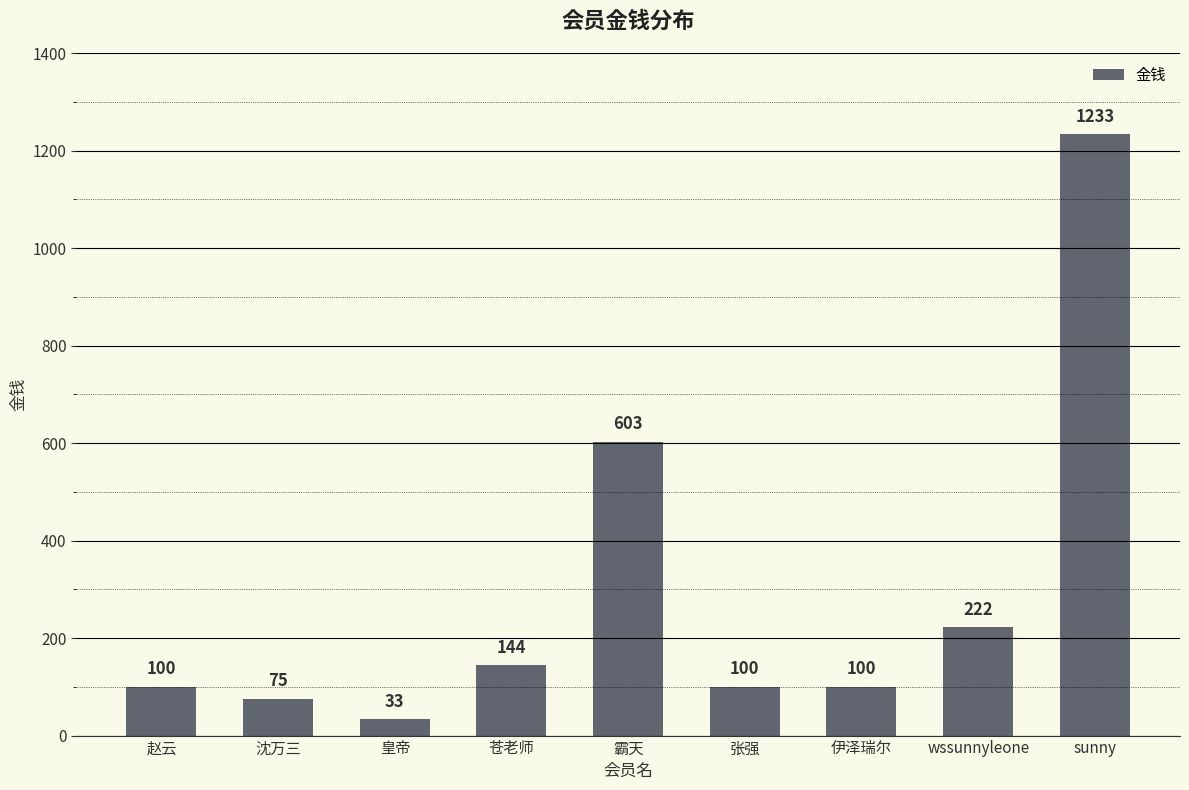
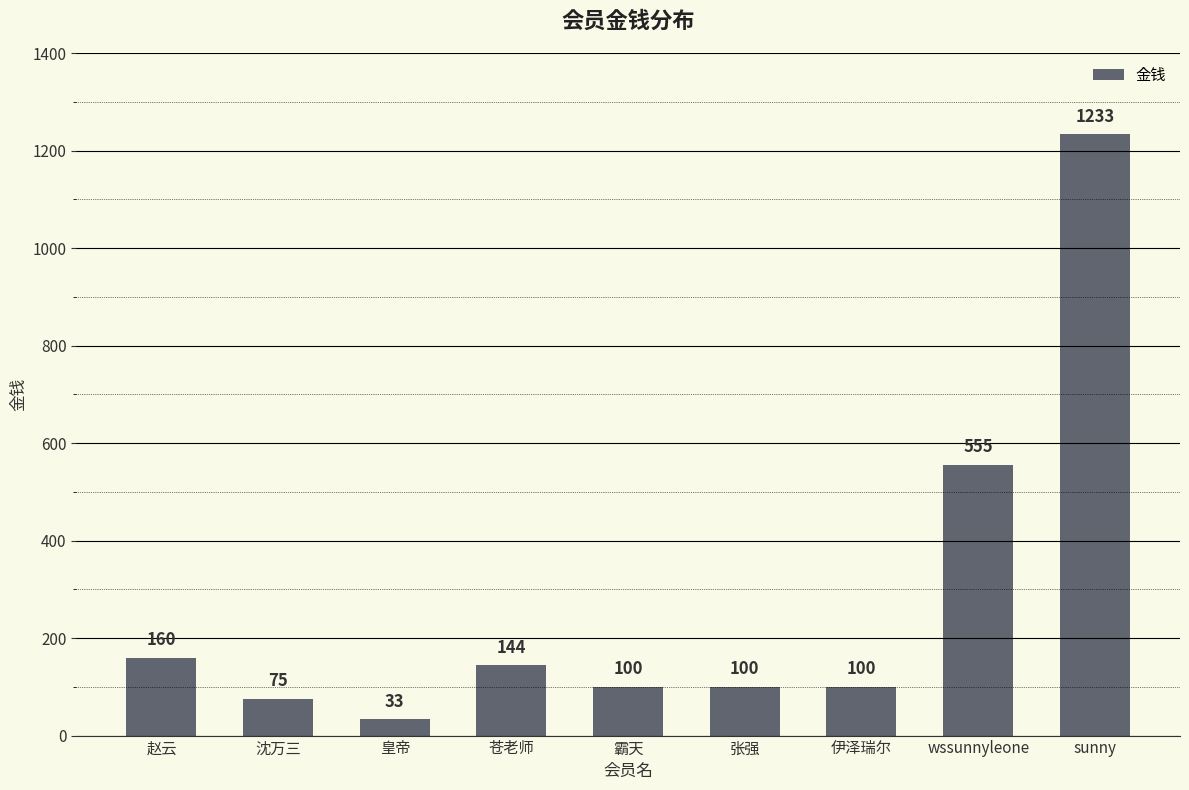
  {
-   "赵云": 100,
+   "赵云": 160,
    "沈万三": 75,
    "皇帝": 33,
    "苍老师": 144,
-   "霸天": 603,
+   "霸天": 100,
    "张强": 100,
    "伊泽瑞尔": 100,
-   "wssunnyleone": 222,
+   "wssunnyleone": 555,
    "sunny": 1233
  }
